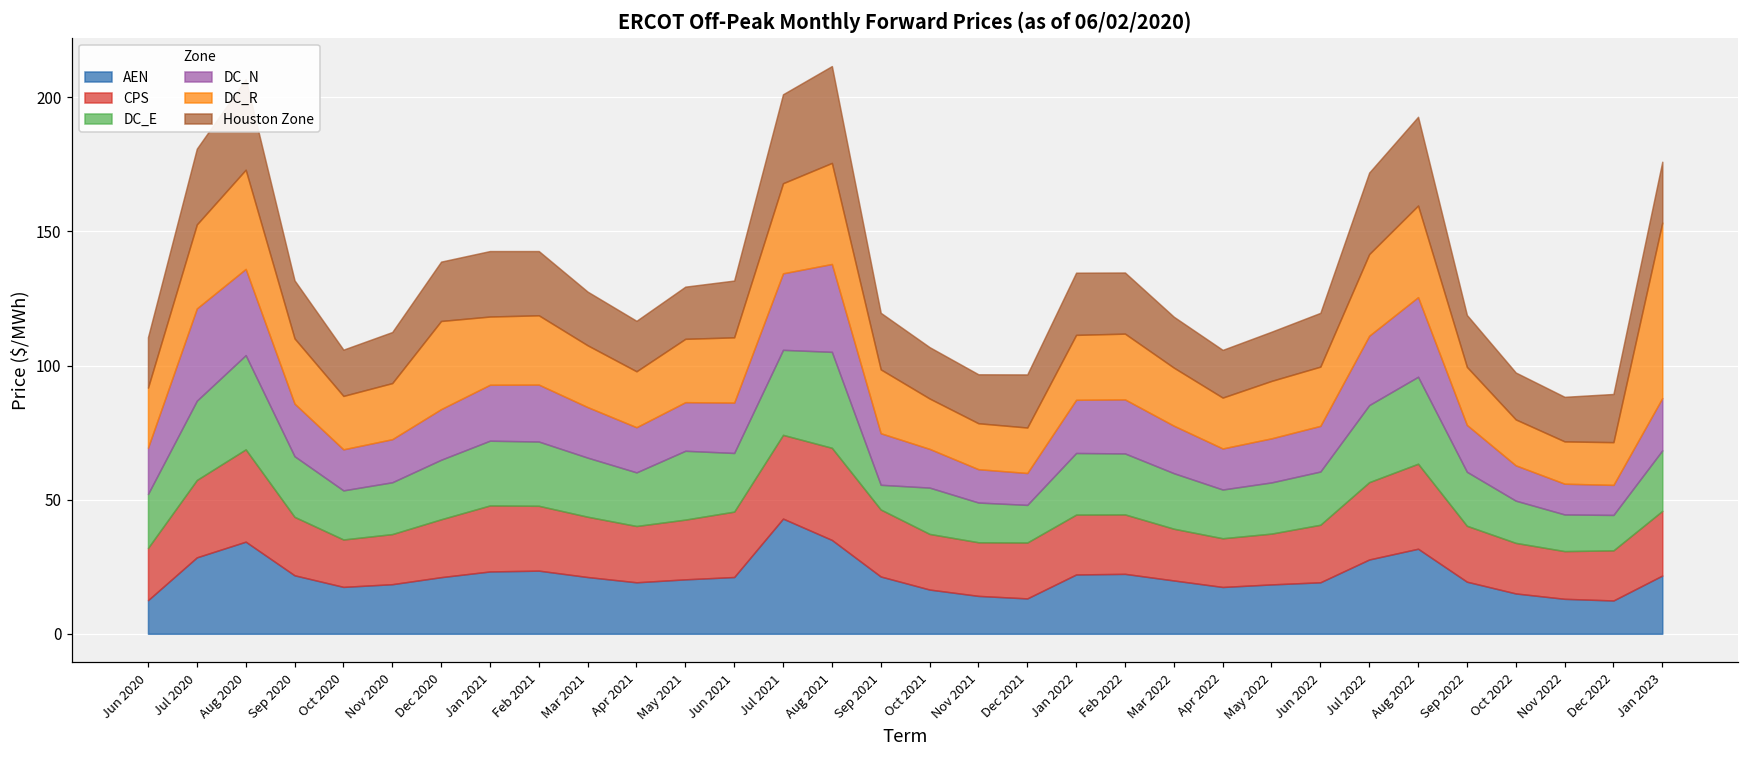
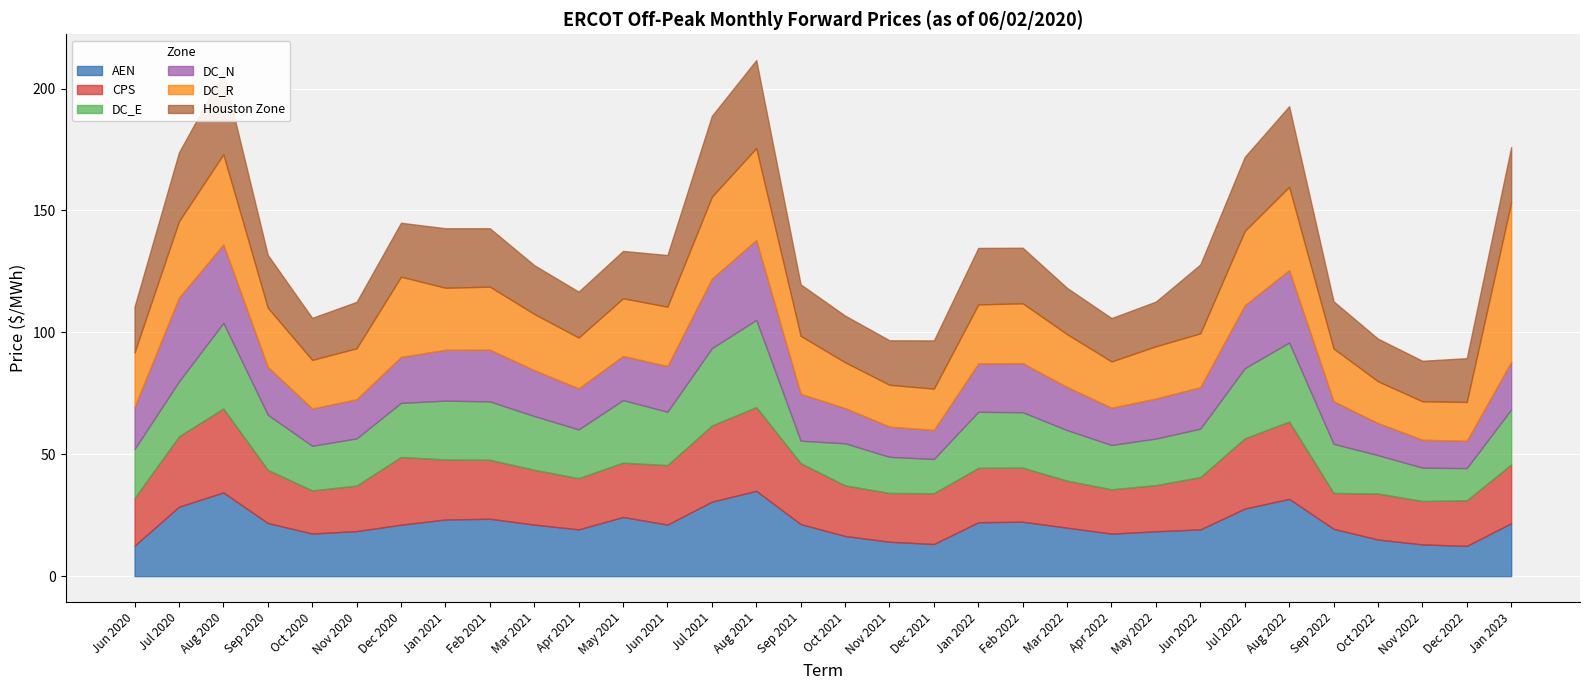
  {
    "AEN": {
      "Jun 2020": 13,
      "Jul 2020": 28,
      "Aug 2020": 34,
      "Sep 2020": 22,
      "Oct 2020": 17,
      "Nov 2020": 18,
      "Dec 2020": 21,
      "Jan 2021": 23,
      "Feb 2021": 24,
      "Mar 2021": 21,
      "Apr 2021": 19,
-     "May 2021": 20,
+     "May 2021": 24,
      "Jun 2021": 21,
-     "Jul 2021": 43,
+     "Jul 2021": 31,
      "Aug 2021": 35,
      "Sep 2021": 21,
      "Oct 2021": 16,
      "Nov 2021": 14,
      "Dec 2021": 13,
      "Jan 2022": 22,
      "Feb 2022": 22,
      "Mar 2022": 20,
      "Apr 2022": 17,
      "May 2022": 18,
      "Jun 2022": 19,
      "Jul 2022": 28,
      "Aug 2022": 32,
      "Sep 2022": 19,
      "Oct 2022": 15,
      "Nov 2022": 13,
      "Dec 2022": 12,
      "Jan 2023": 22
    },
    "CPS": {
      "Jun 2020": 19,
      "Jul 2020": 29,
      "Aug 2020": 34,
      "Sep 2020": 22,
      "Oct 2020": 18,
      "Nov 2020": 19,
-     "Dec 2020": 22,
+     "Dec 2020": 28,
      "Jan 2021": 25,
      "Feb 2021": 24,
      "Mar 2021": 22,
      "Apr 2021": 21,
      "May 2021": 22,
      "Jun 2021": 24,
      "Jul 2021": 31,
      "Aug 2021": 34,
      "Sep 2021": 25,
      "Oct 2021": 21,
      "Nov 2021": 20,
      "Dec 2021": 21,
      "Jan 2022": 22,
      "Feb 2022": 22,
      "Mar 2022": 19,
      "Apr 2022": 18,
      "May 2022": 19,
      "Jun 2022": 21,
      "Jul 2022": 29,
      "Aug 2022": 32,
-     "Sep 2022": 21,
+     "Sep 2022": 15,
      "Oct 2022": 19,
      "Nov 2022": 18,
      "Dec 2022": 19,
      "Jan 2023": 24
    },
    "DC_E": {
      "Jun 2020": 20,
-     "Jul 2020": 30,
+     "Jul 2020": 22,
      "Aug 2020": 35,
      "Sep 2020": 23,
      "Oct 2020": 18,
      "Nov 2020": 19,
      "Dec 2020": 22,
      "Jan 2021": 24,
      "Feb 2021": 24,
      "Mar 2021": 22,
      "Apr 2021": 20,
      "May 2021": 26,
      "Jun 2021": 22,
      "Jul 2021": 32,
      "Aug 2021": 36,
      "Sep 2021": 9,
      "Oct 2021": 17,
      "Nov 2021": 15,
      "Dec 2021": 14,
      "Jan 2022": 23,
      "Feb 2022": 23,
      "Mar 2022": 21,
      "Apr 2022": 18,
      "May 2022": 19,
      "Jun 2022": 20,
      "Jul 2022": 29,
      "Aug 2022": 32,
      "Sep 2022": 20,
      "Oct 2022": 16,
      "Nov 2022": 14,
      "Dec 2022": 13,
      "Jan 2023": 23
    },
    "DC_N": {
      "Jun 2020": 17,
      "Jul 2020": 34,
      "Aug 2020": 32,
      "Sep 2020": 20,
      "Oct 2020": 15,
      "Nov 2020": 16,
      "Dec 2020": 19,
      "Jan 2021": 21,
      "Feb 2021": 21,
      "Mar 2021": 19,
      "Apr 2021": 17,
      "May 2021": 18,
      "Jun 2021": 19,
      "Jul 2021": 29,
      "Aug 2021": 33,
      "Sep 2021": 19,
      "Oct 2021": 14,
      "Nov 2021": 12,
      "Dec 2021": 12,
      "Jan 2022": 20,
      "Feb 2022": 20,
      "Mar 2022": 18,
      "Apr 2022": 15,
      "May 2022": 16,
      "Jun 2022": 17,
      "Jul 2022": 26,
      "Aug 2022": 30,
      "Sep 2022": 17,
      "Oct 2022": 13,
      "Nov 2022": 11,
      "Dec 2022": 11,
      "Jan 2023": 19
    },
    "DC_R": {
      "Jun 2020": 22,
      "Jul 2020": 31,
      "Aug 2020": 37,
      "Sep 2020": 24,
      "Oct 2020": 20,
      "Nov 2020": 21,
      "Dec 2020": 33,
      "Jan 2021": 25,
      "Feb 2021": 26,
      "Mar 2021": 23,
      "Apr 2021": 21,
      "May 2021": 24,
      "Jun 2021": 24,
      "Jul 2021": 34,
      "Aug 2021": 38,
      "Sep 2021": 24,
      "Oct 2021": 19,
      "Nov 2021": 17,
      "Dec 2021": 17,
      "Jan 2022": 24,
      "Feb 2022": 25,
      "Mar 2022": 22,
      "Apr 2022": 19,
      "May 2022": 21,
      "Jun 2022": 22,
      "Jul 2022": 30,
      "Aug 2022": 34,
      "Sep 2022": 22,
      "Oct 2022": 17,
      "Nov 2022": 16,
      "Dec 2022": 16,
      "Jan 2023": 65
    },
    "Houston Zone": {
      "Jun 2020": 19,
      "Jul 2020": 28,
      "Sep 2020": 22,
      "Oct 2020": 17,
      "Nov 2020": 19,
      "Dec 2020": 22,
      "Jan 2021": 24,
      "Feb 2021": 24,
      "Mar 2021": 20,
      "Apr 2021": 19,
      "May 2021": 19,
      "Jun 2021": 21,
      "Jul 2021": 33,
      "Aug 2021": 36,
      "Sep 2021": 21,
      "Oct 2021": 19,
      "Nov 2021": 18,
      "Dec 2021": 20,
      "Jan 2022": 23,
      "Feb 2022": 23,
      "Mar 2022": 19,
      "Apr 2022": 18,
      "May 2022": 18,
-     "Jun 2022": 20,
+     "Jun 2022": 28,
      "Jul 2022": 30,
      "Aug 2022": 33,
      "Sep 2022": 19,
      "Oct 2022": 17,
      "Nov 2022": 17,
      "Dec 2022": 18,
      "Jan 2023": 23
    }
  }
